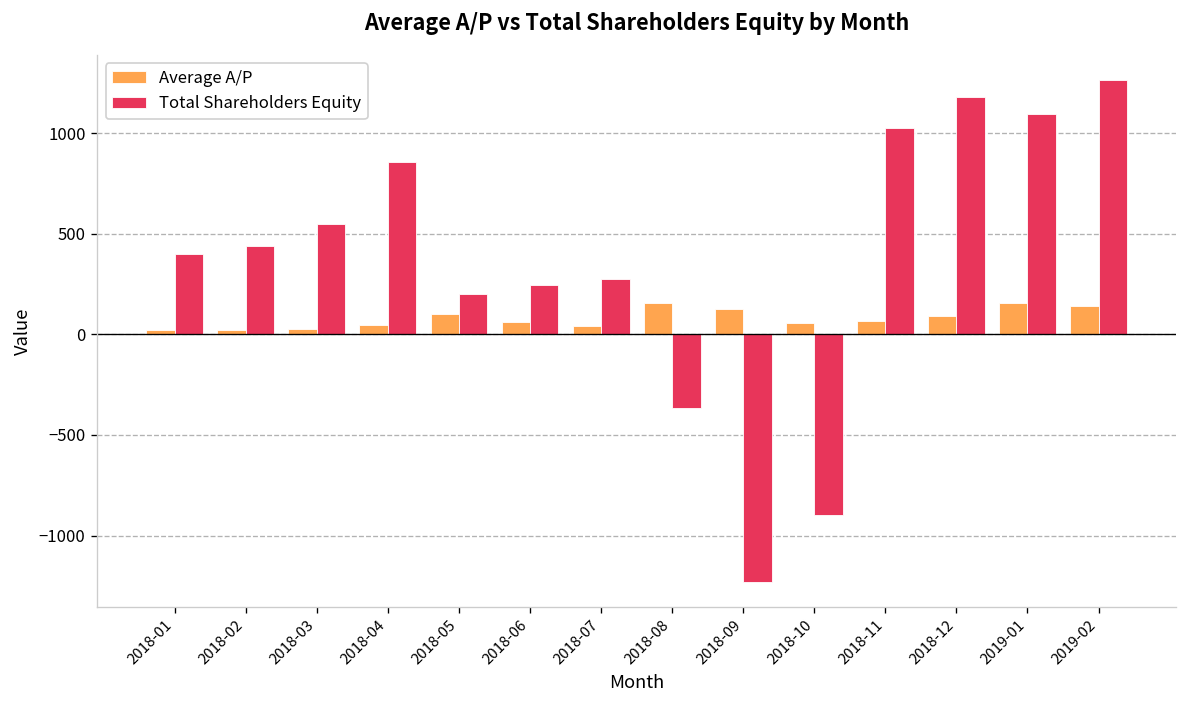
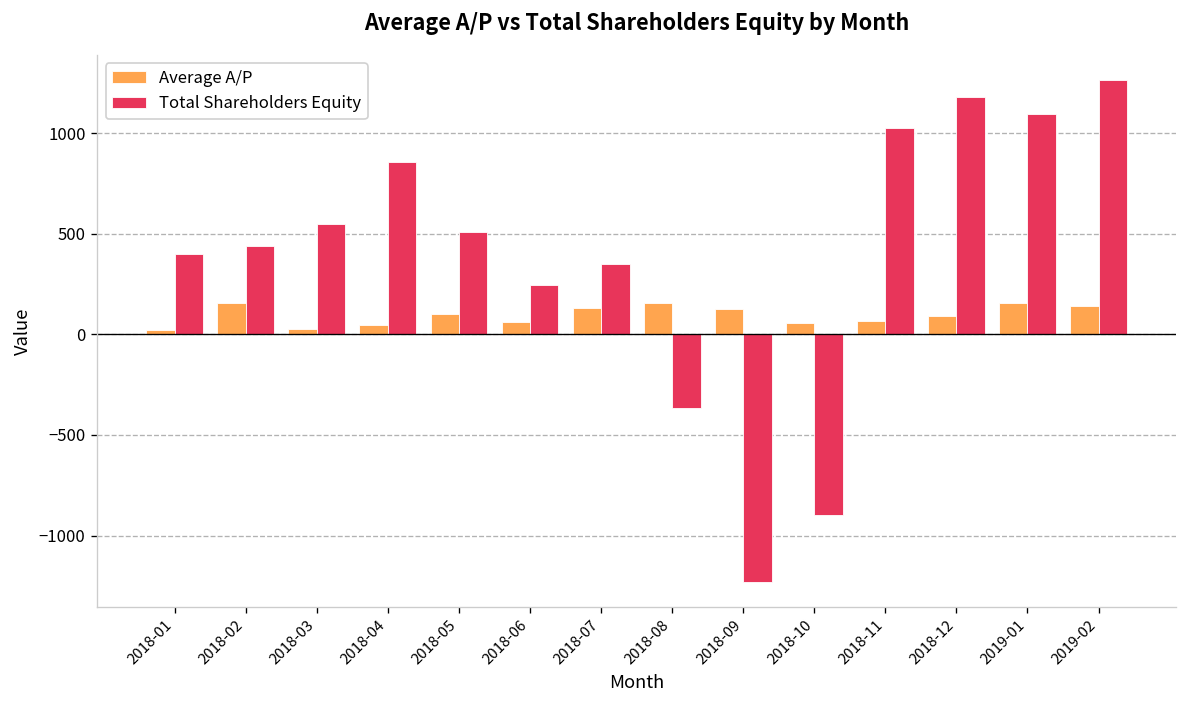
  {
    "Average A/P": {
      "2018-01": 20,
-     "2018-02": 20,
+     "2018-02": 160,
      "2018-03": 30,
      "2018-04": 50,
      "2018-05": 100,
      "2018-06": 60,
-     "2018-07": 40,
+     "2018-07": 130,
      "2018-08": 160,
      "2018-09": 130,
      "2018-10": 60,
      "2018-11": 70,
      "2018-12": 90,
      "2019-01": 160,
      "2019-02": 140
    },
    "Total Shareholders Equity": {
      "2018-01": 400,
      "2018-02": 440,
      "2018-03": 550,
      "2018-04": 860,
-     "2018-05": 200,
+     "2018-05": 510,
      "2018-06": 250,
-     "2018-07": 270,
+     "2018-07": 350,
      "2018-08": -370,
      "2018-09": -1230,
      "2018-10": -900,
      "2018-11": 1030,
      "2018-12": 1180,
      "2019-01": 1100,
      "2019-02": 1260
    }
  }
